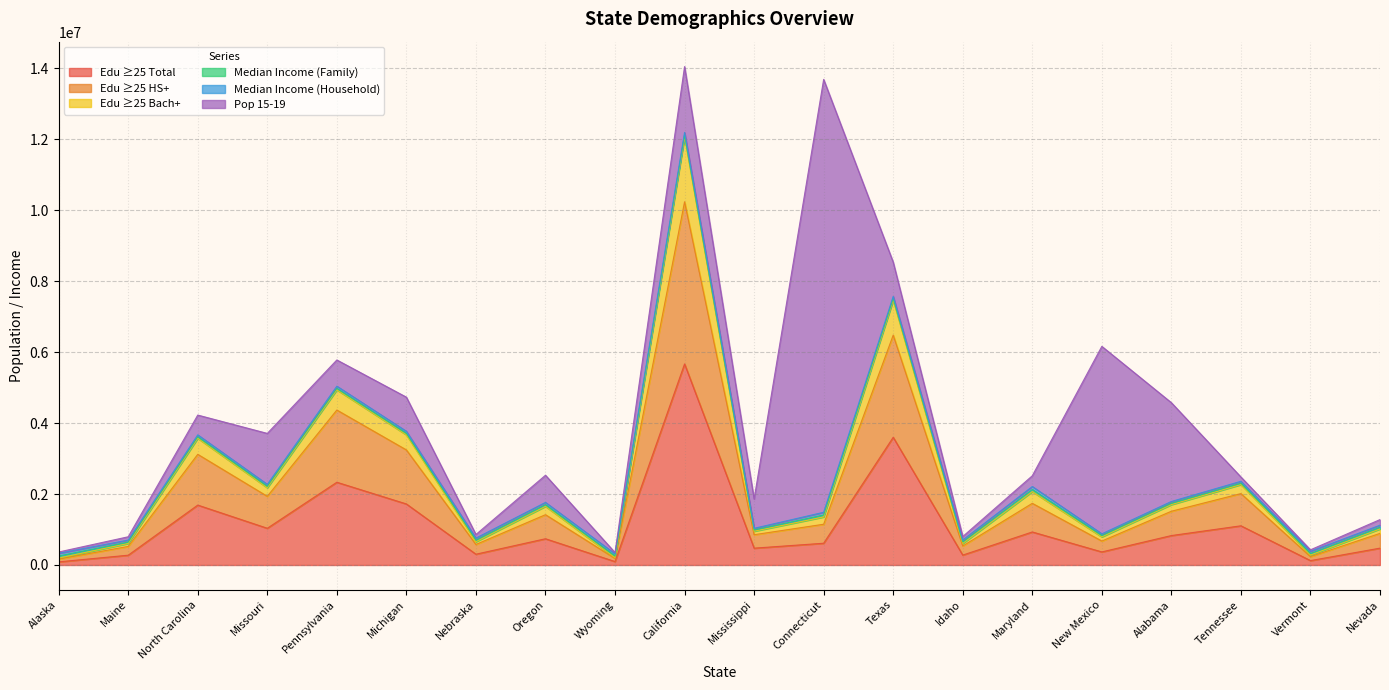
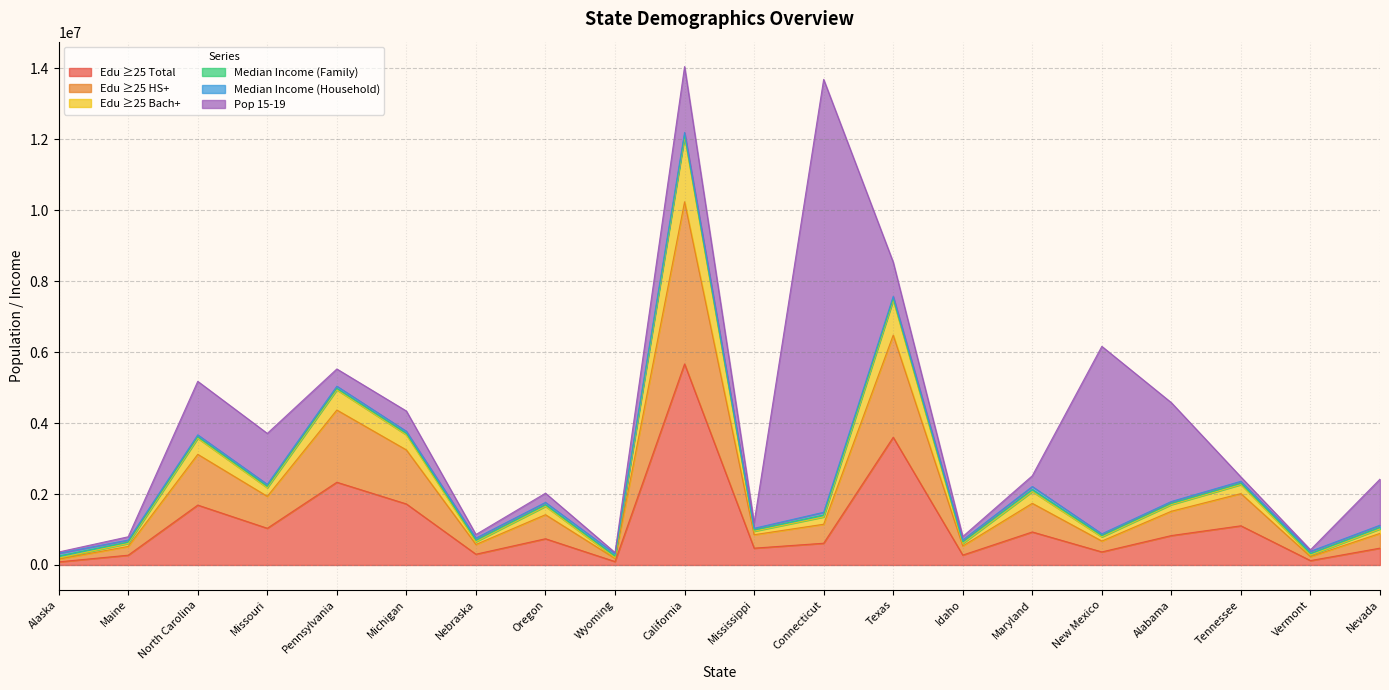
  {
    "Median Income (Household)": {
      "California": 100000,
      "Connecticut": 100000,
      "Maryland": 100000
    },
    "Pop 15-19": {
      "Maine": 100000,
-     "North Carolina": 600000,
+     "North Carolina": 1500000,
      "Missouri": 1400000,
-     "Pennsylvania": 700000,
-     "Michigan": 1000000,
+     "Pennsylvania": 500000,
+     "Michigan": 600000,
      "Nebraska": 100000,
-     "Oregon": 800000,
+     "Oregon": 300000,
      "California": 1900000,
-     "Mississippi": 800000,
+     "Mississippi": 200000,
      "Connecticut": 12200000,
      "Texas": 1000000,
      "Idaho": 100000,
      "Maryland": 300000,
      "New Mexico": 5300000,
      "Alabama": 2800000,
      "Tennessee": 100000,
-     "Nevada": 200000
+     "Nevada": 1300000
    }
  }
